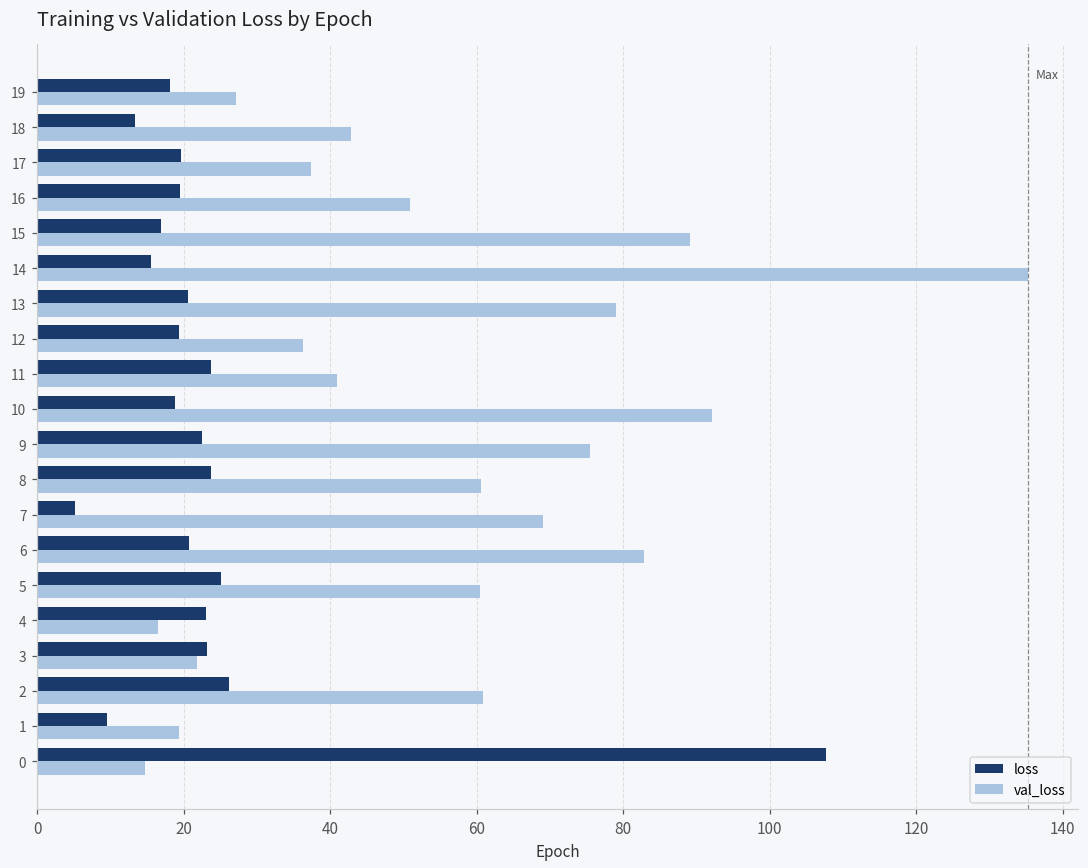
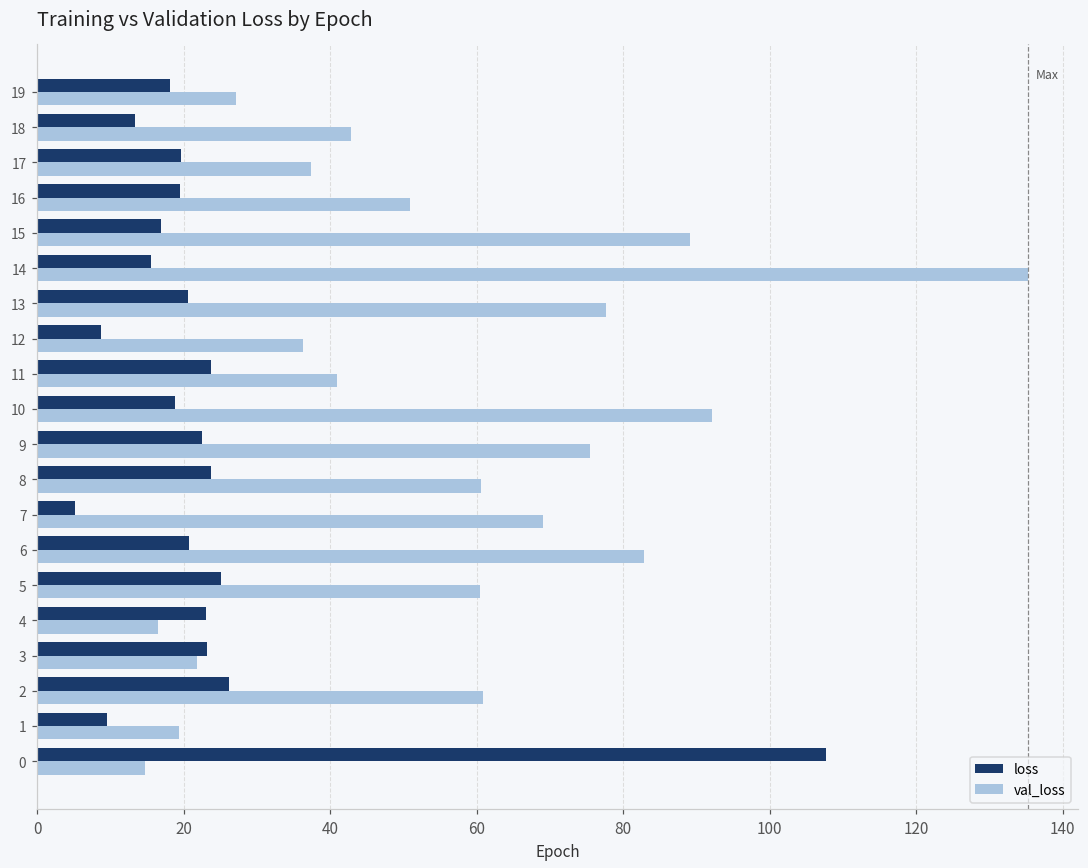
  {
    "loss": {
      "19": 18,
      "18": 13,
      "17": 20,
      "16": 20,
      "15": 17,
      "14": 16,
      "13": 21,
-     "12": 19,
+     "12": 9,
      "11": 24,
      "10": 19,
      "9": 23,
      "8": 24,
      "7": 5,
      "6": 21,
      "5": 25,
      "4": 23,
      "3": 23,
      "2": 26,
      "1": 10,
      "0": 108
    },
    "val_loss": {
      "19": 27,
      "18": 43,
      "17": 37,
      "16": 51,
      "15": 89,
      "14": 135,
-     "13": 79,
+     "13": 78,
      "12": 36,
      "11": 41,
      "10": 92,
      "9": 76,
      "8": 61,
      "7": 69,
      "6": 83,
      "5": 60,
      "4": 16,
      "3": 22,
      "2": 61,
      "1": 19,
      "0": 15
    }
  }
